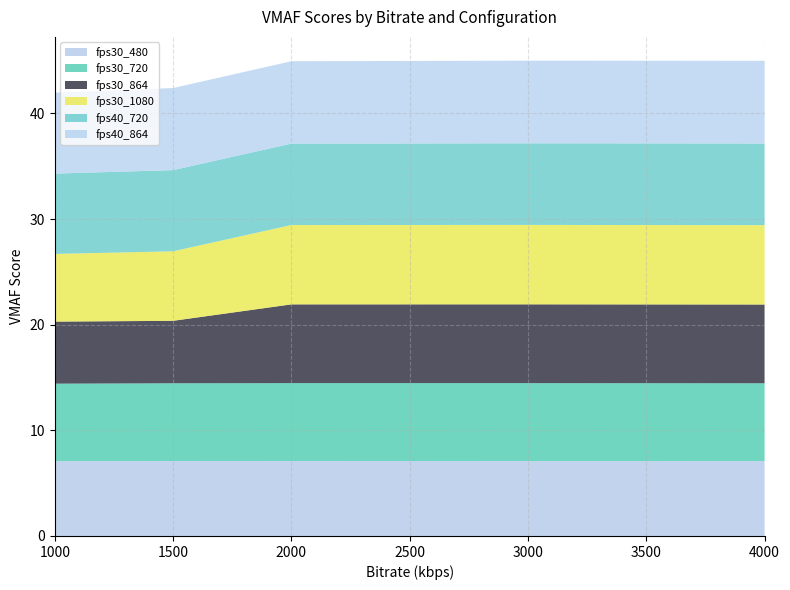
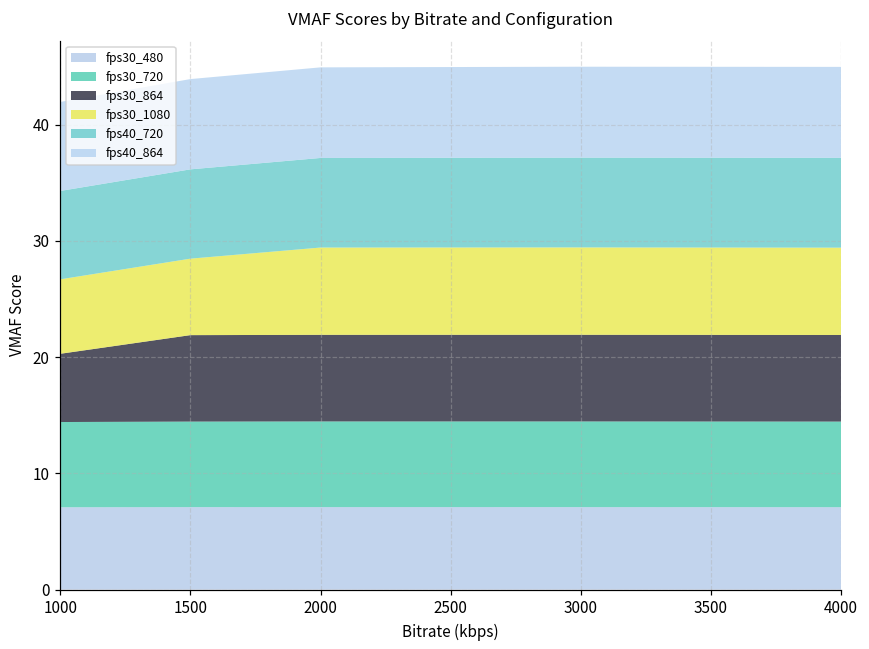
  {
    "fps30_864": {
      "1000": 5.9,
-     "1500": 5.9,
+     "1500": 7.4,
      "2000": 7.5,
      "3000": 7.5,
      "4000": 7.5
    },
    "fps30_1080": {
      "1000": 6.4,
      "1500": 6.6,
      "2000": 7.5,
      "3000": 7.5,
      "4000": 7.5
    }
  }
